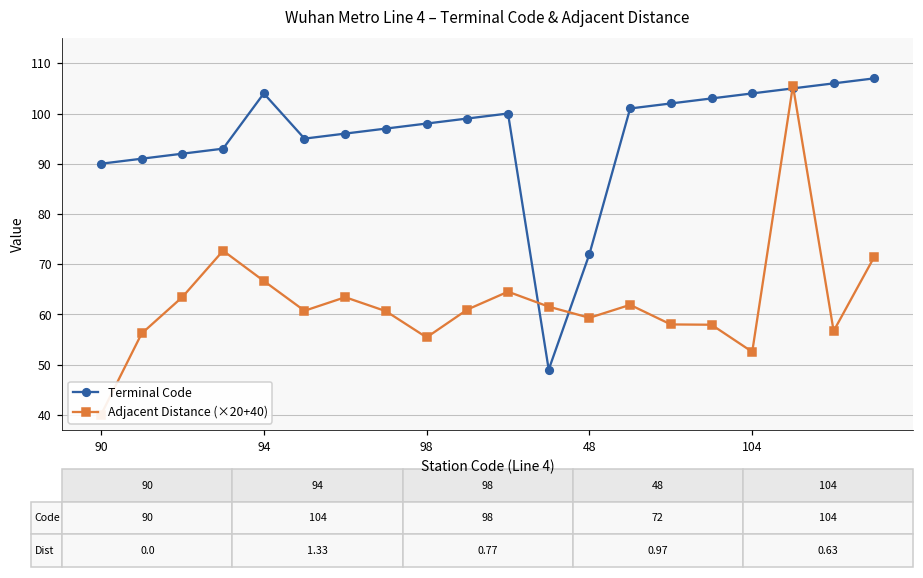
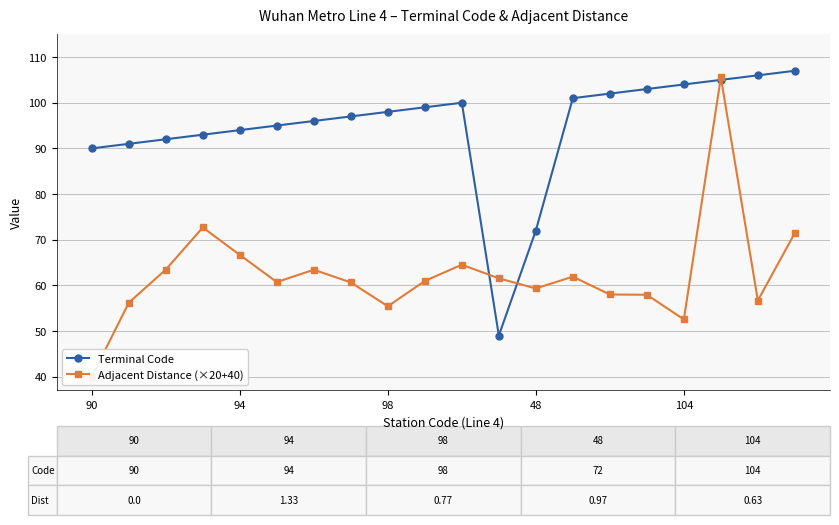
  {
    "Terminal Code": {
-     "94": 104
+     "94": 94
    },
    "Adjacent Distance (×20+40)": {
      "94": 67,
      "98": 55,
      "48": 59,
      "104": 53
    }
  }
